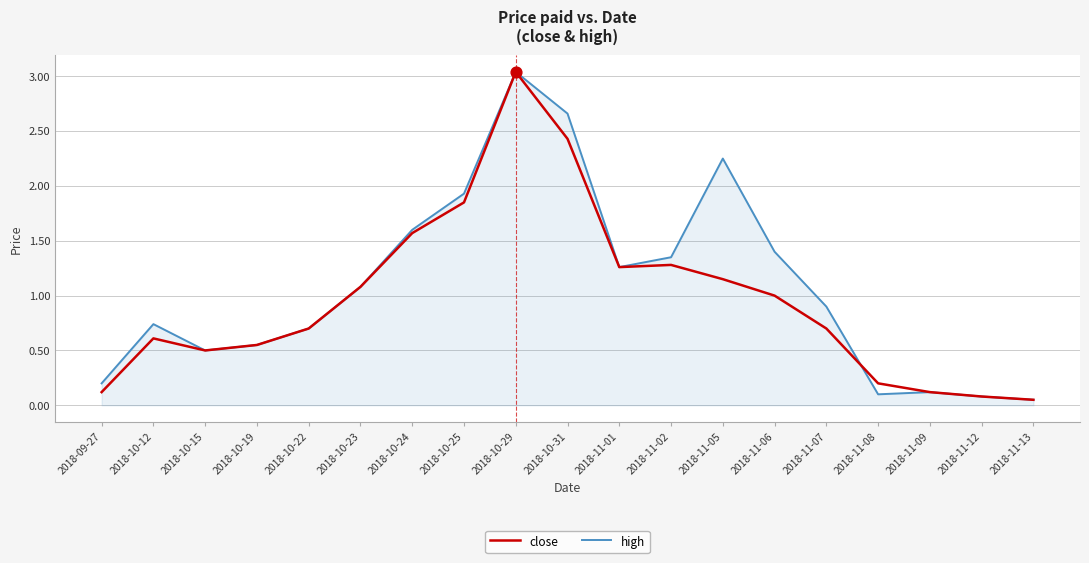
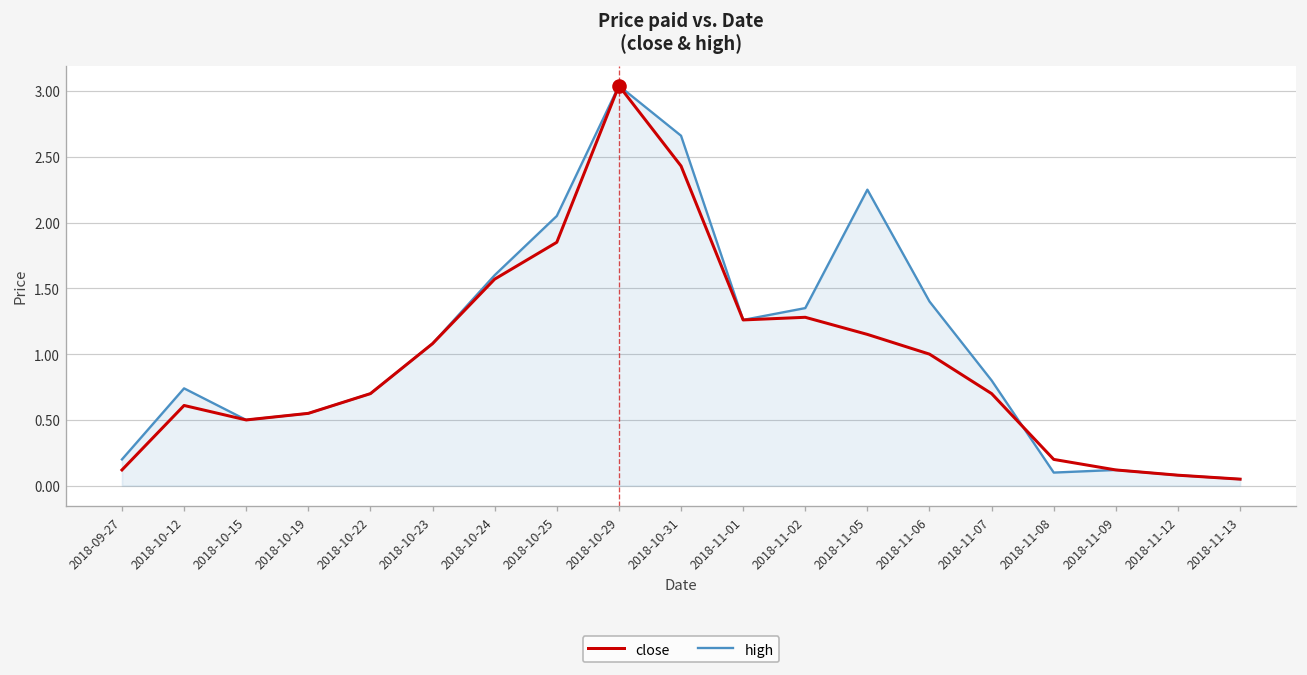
  {
    "high": {
      "2018-09-27": 0.20,
      "2018-10-12": 0.74,
      "2018-10-24": 1.60,
-     "2018-10-25": 1.93,
+     "2018-10-25": 2.05,
      "2018-10-31": 2.66,
      "2018-11-02": 1.35,
      "2018-11-05": 2.25,
      "2018-11-06": 1.40,
-     "2018-11-07": 0.9,
+     "2018-11-07": 0.8,
      "2018-11-08": 0.10
    }
  }
